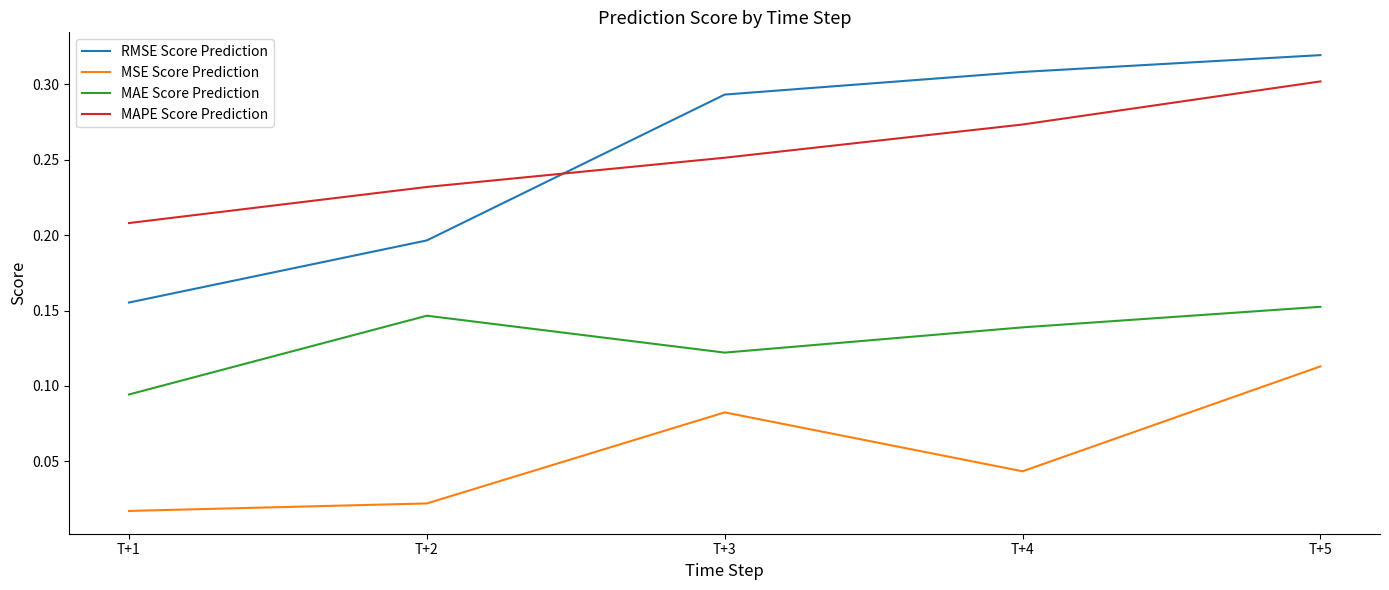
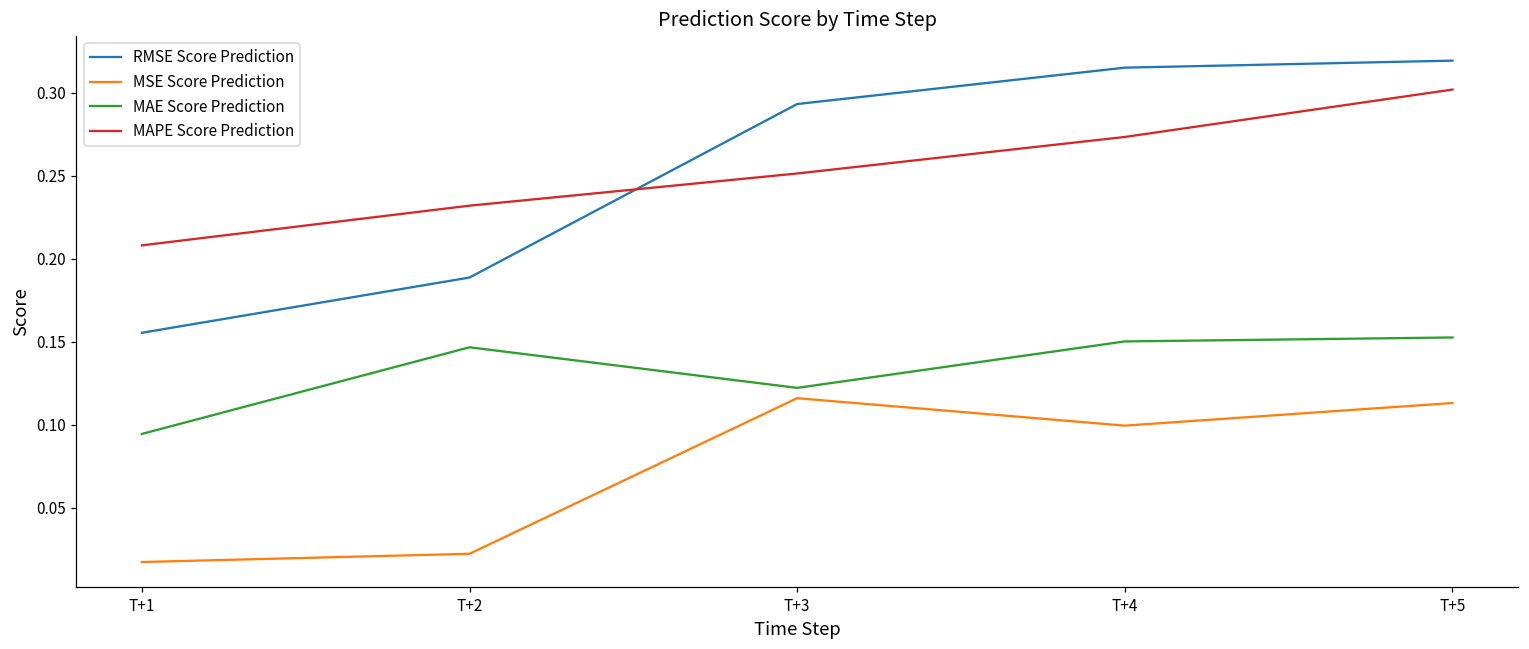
  {
    "RMSE Score Prediction": {
      "T+1": 0.155,
-     "T+2": 0.197,
+     "T+2": 0.189,
      "T+3": 0.293,
-     "T+4": 0.308,
+     "T+4": 0.315,
      "T+5": 0.319
    },
    "MSE Score Prediction": {
      "T+1": 0.017,
      "T+2": 0.022,
-     "T+3": 0.083,
-     "T+4": 0.043,
+     "T+3": 0.116,
+     "T+4": 0.099,
      "T+5": 0.113
    },
    "MAE Score Prediction": {
      "T+1": 0.094,
      "T+2": 0.147,
      "T+3": 0.122,
-     "T+4": 0.139,
+     "T+4": 0.150,
      "T+5": 0.153
    },
    "MAPE Score Prediction": {
      "T+1": 0.208,
      "T+2": 0.232,
      "T+3": 0.251,
      "T+4": 0.273,
      "T+5": 0.302
    }
  }
